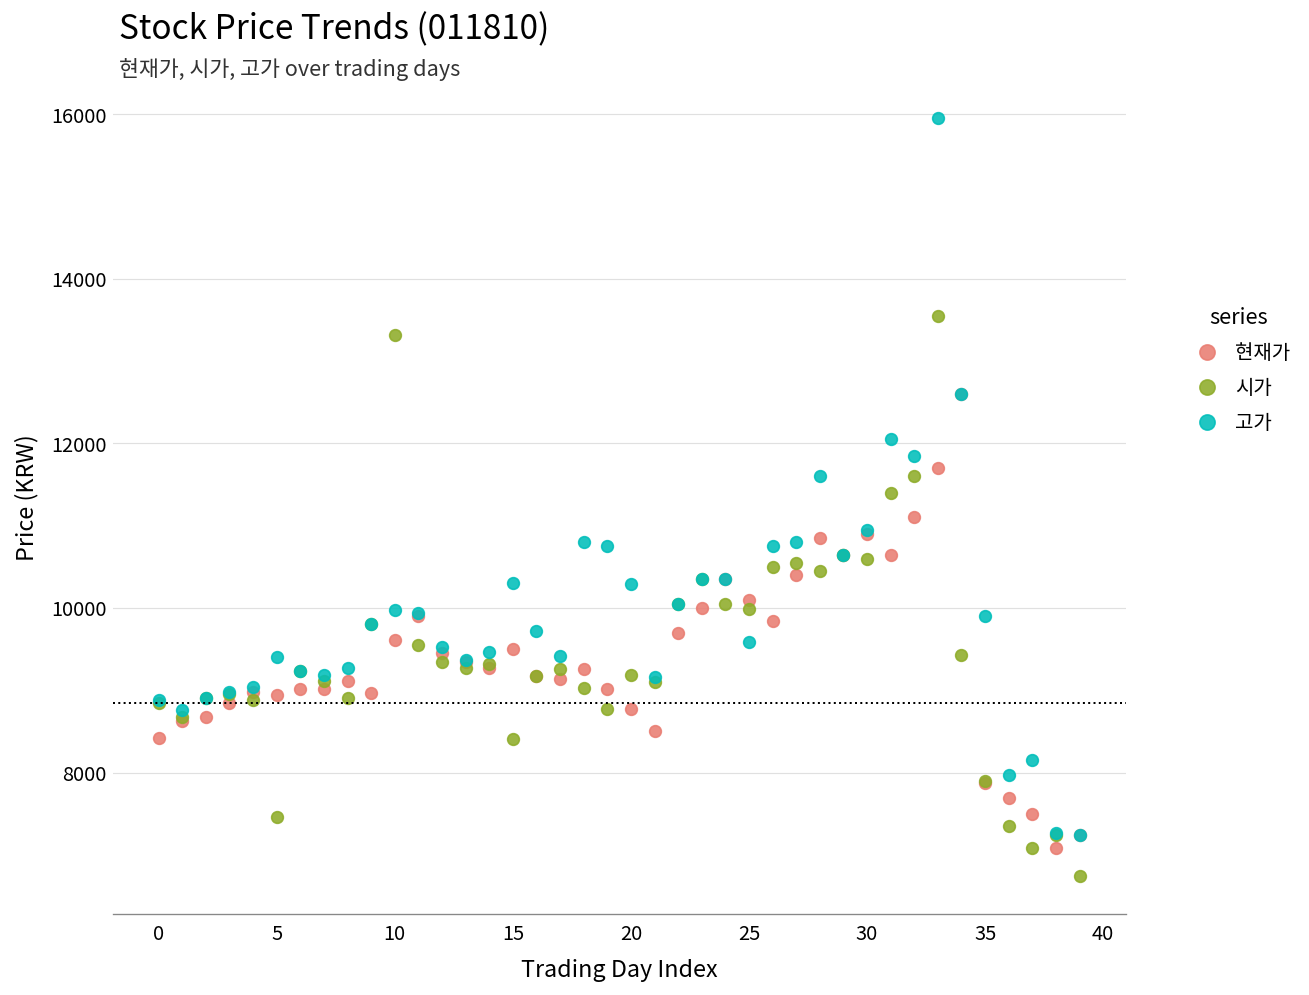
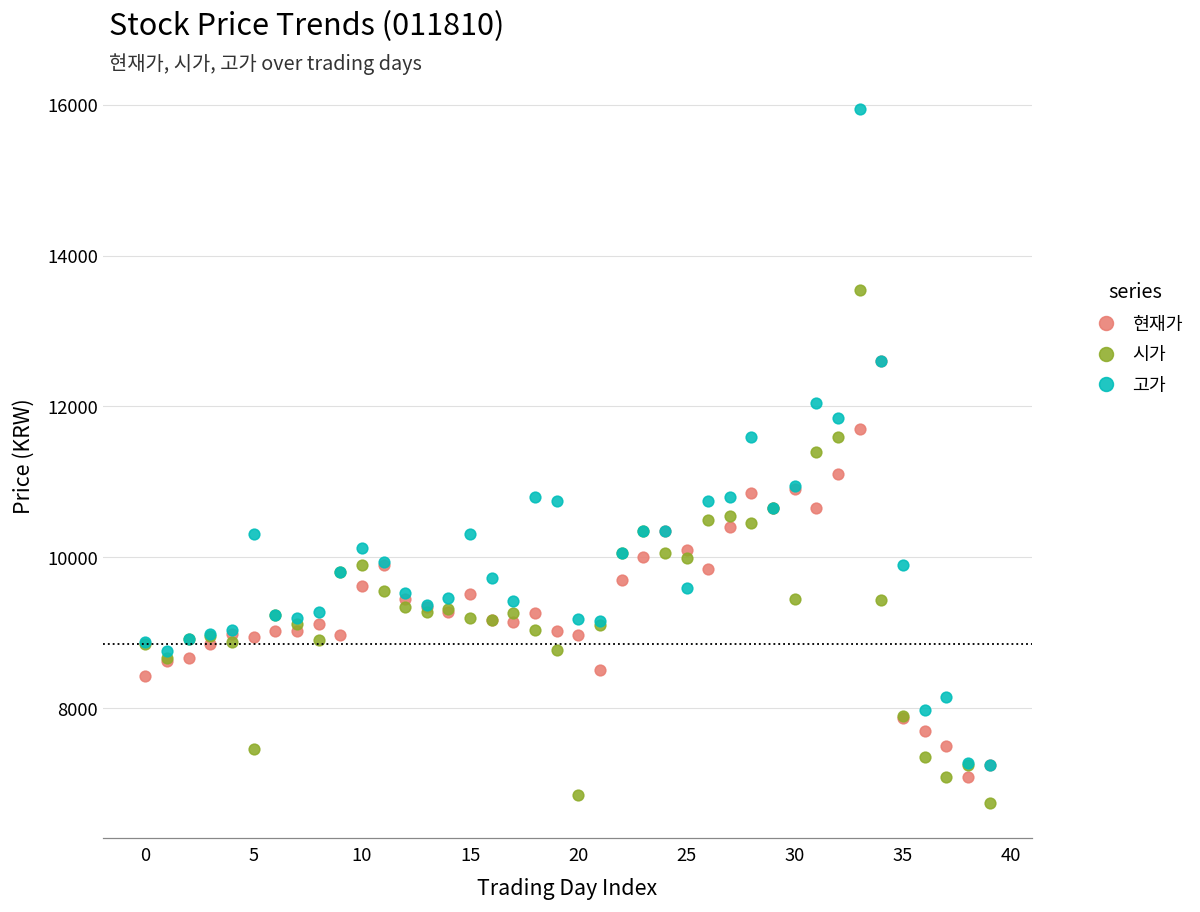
  {
    "현재가": {
      "0": 8400,
      "5": 8900,
      "10": 9600,
      "15": 9500,
-     "20": 8800,
+     "20": 9000,
      "25": 10100,
      "30": 10900
    },
    "시가": {
      "5": 7500,
-     "10": 13300,
-     "15": 8400,
-     "20": 9200,
+     "10": 9900,
+     "15": 9200,
+     "20": 6900,
      "25": 10000,
-     "30": 10600
+     "30": 9400
    },
    "고가": {
-     "5": 9400,
-     "10": 10000,
+     "5": 10300,
+     "10": 10100,
      "15": 10300,
-     "20": 10300,
+     "20": 9200,
      "25": 9600,
      "30": 11000,
      "35": 9900
    }
  }
